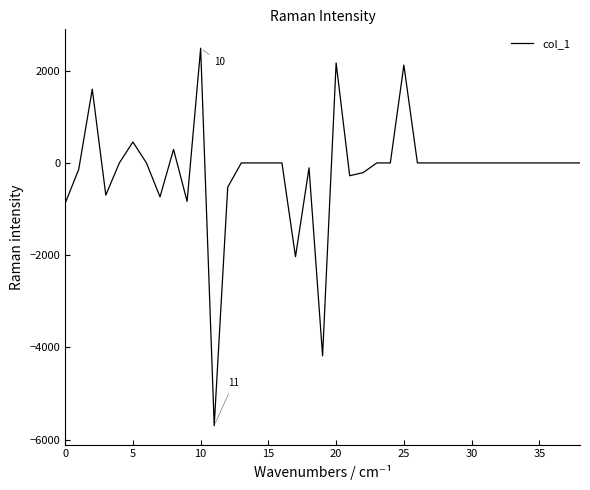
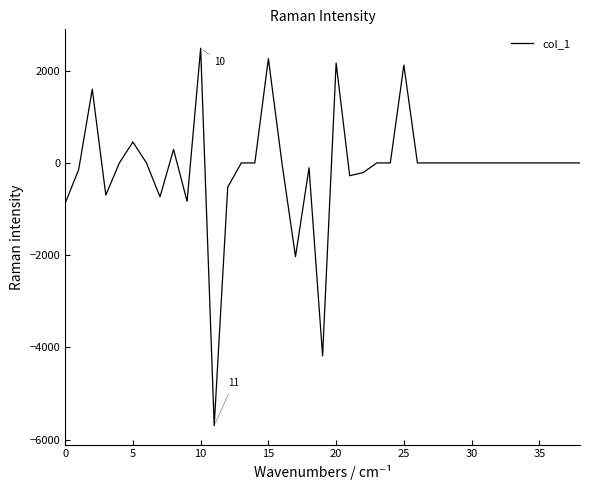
  {
    "0": -900,
    "5": 500,
-   "15": 0,
+   "15": 2300,
    "20": 2200,
    "25": 2100,
    "30": 0,
    "35": 0
  }
